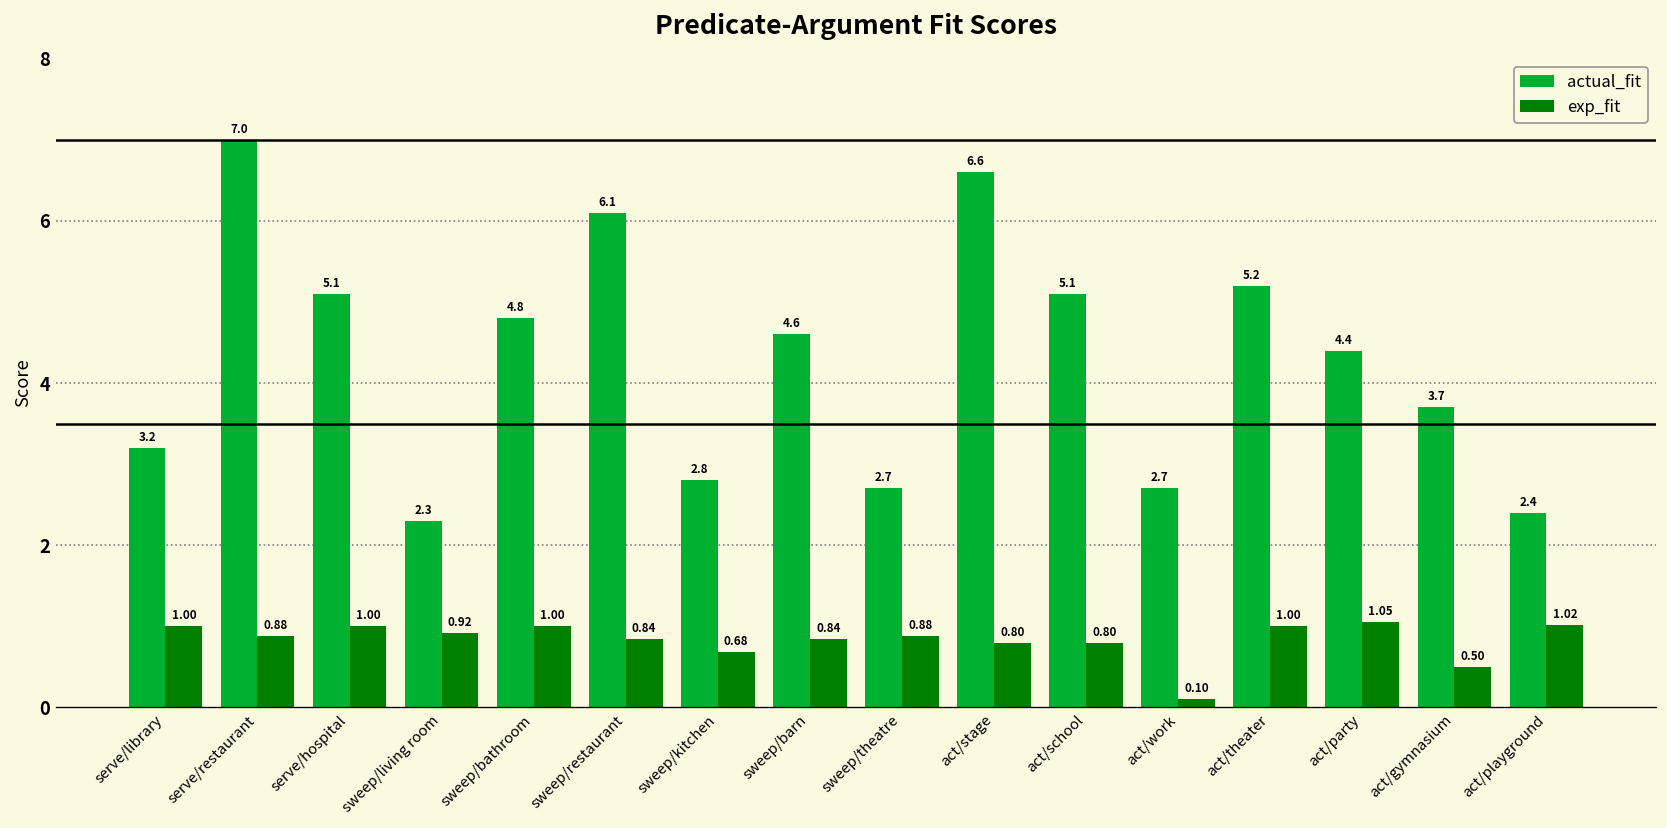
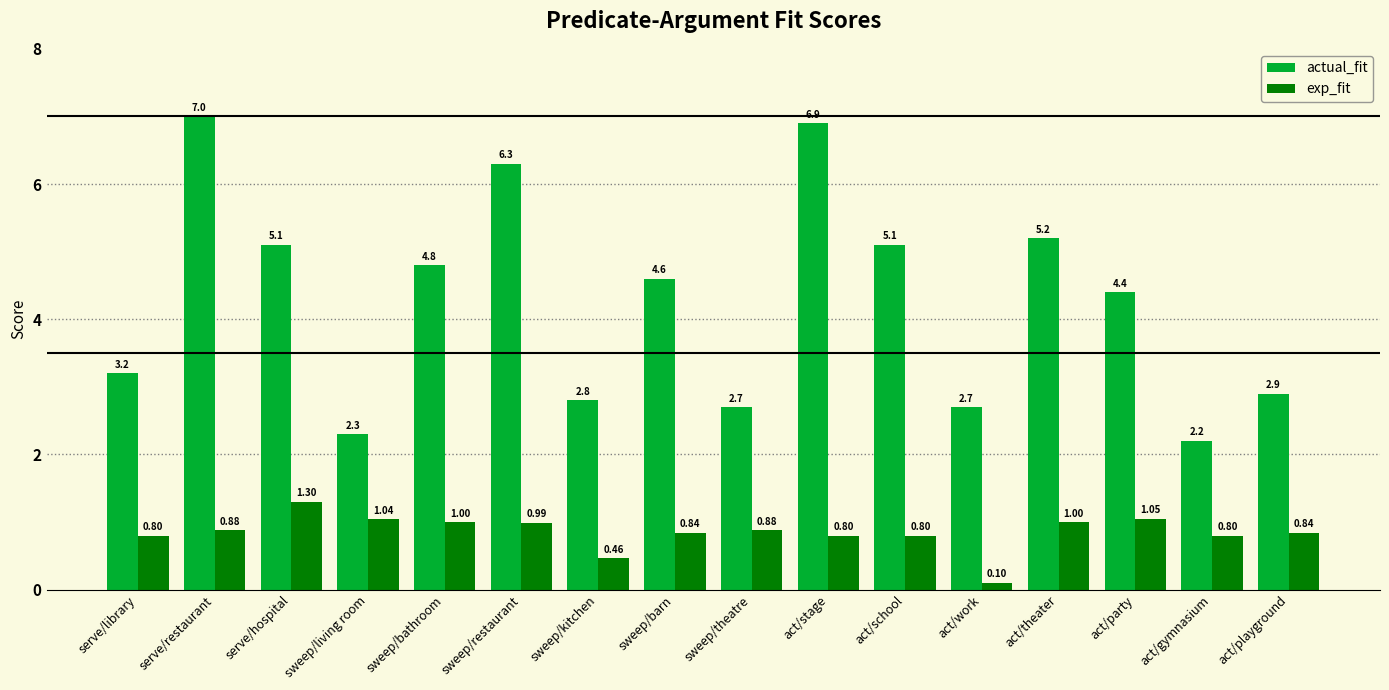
  {
    "actual_fit": {
      "serve/library": 3.2,
      "serve/restaurant": 7.0,
      "serve/hospital": 5.1,
      "sweep/living room": 2.3,
      "sweep/bathroom": 4.8,
-     "sweep/restaurant": 6.1,
+     "sweep/restaurant": 6.3,
      "sweep/kitchen": 2.8,
      "sweep/barn": 4.6,
      "sweep/theatre": 2.7,
-     "act/stage": 6.6,
+     "act/stage": 6.9,
      "act/school": 5.1,
      "act/work": 2.7,
      "act/theater": 5.2,
      "act/party": 4.4,
-     "act/gymnasium": 3.7,
-     "act/playground": 2.4
+     "act/gymnasium": 2.2,
+     "act/playground": 2.9
    },
    "exp_fit": {
-     "serve/library": 1.00,
+     "serve/library": 0.80,
      "serve/restaurant": 0.88,
-     "serve/hospital": 1.00,
-     "sweep/living room": 0.92,
+     "serve/hospital": 1.30,
+     "sweep/living room": 1.04,
      "sweep/bathroom": 1.00,
-     "sweep/restaurant": 0.84,
-     "sweep/kitchen": 0.68,
+     "sweep/restaurant": 0.99,
+     "sweep/kitchen": 0.46,
      "sweep/barn": 0.84,
      "sweep/theatre": 0.88,
      "act/stage": 0.80,
      "act/school": 0.80,
      "act/work": 0.10,
      "act/theater": 1.00,
      "act/party": 1.05,
-     "act/gymnasium": 0.50,
-     "act/playground": 1.02
+     "act/gymnasium": 0.80,
+     "act/playground": 0.84
    }
  }
